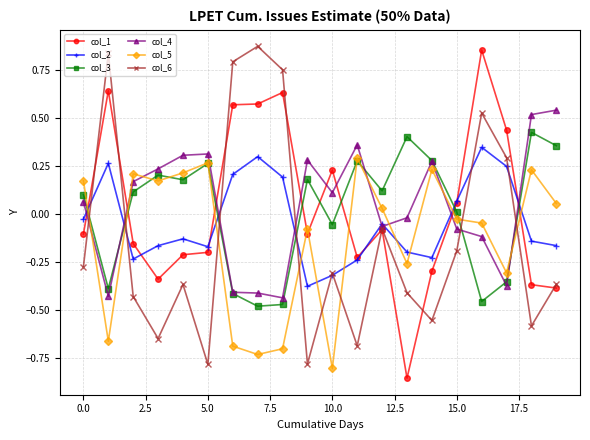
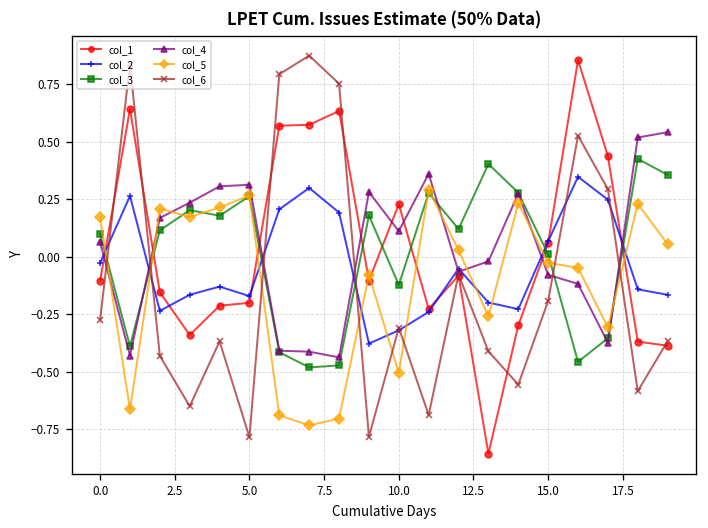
  {
    "col_1": {
      "0.0": -0.10,
      "5.0": -0.20,
      "10.0": 0.23
    },
    "col_2": {
      "0.0": -0.03,
      "5.0": -0.17
    },
    "col_3": {
      "0.0": 0.10,
-     "10.0": -0.06,
+     "10.0": -0.12,
      "15.0": 0.01
    },
    "col_4": {
      "0.0": 0.06,
      "5.0": 0.31,
      "10.0": 0.11,
      "15.0": -0.08
    },
    "col_5": {
      "0.0": 0.17,
-     "10.0": -0.81,
+     "10.0": -0.51,
      "15.0": -0.03
    },
    "col_6": {
      "0.0": -0.27,
      "5.0": -0.79,
      "15.0": -0.19
    }
  }
